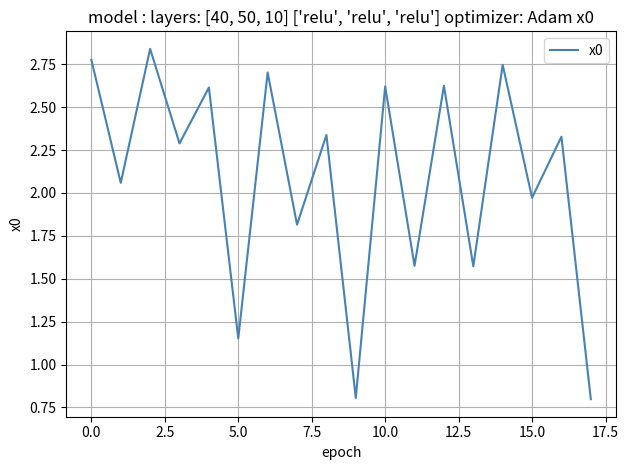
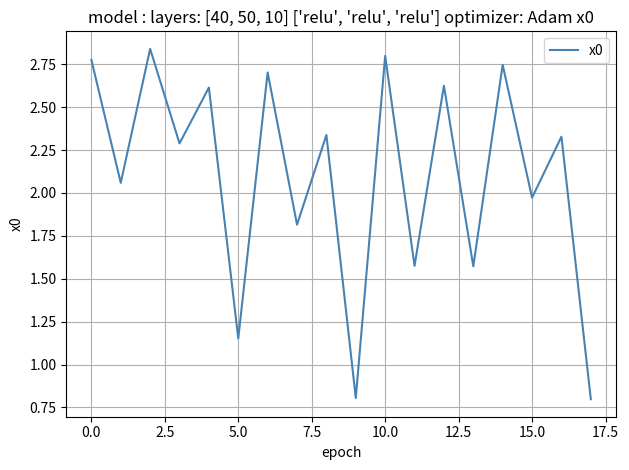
  {
    "0.0": 2.78,
    "5.0": 1.15,
-   "10.0": 2.62,
+   "10.0": 2.80,
    "15.0": 1.97
  }
